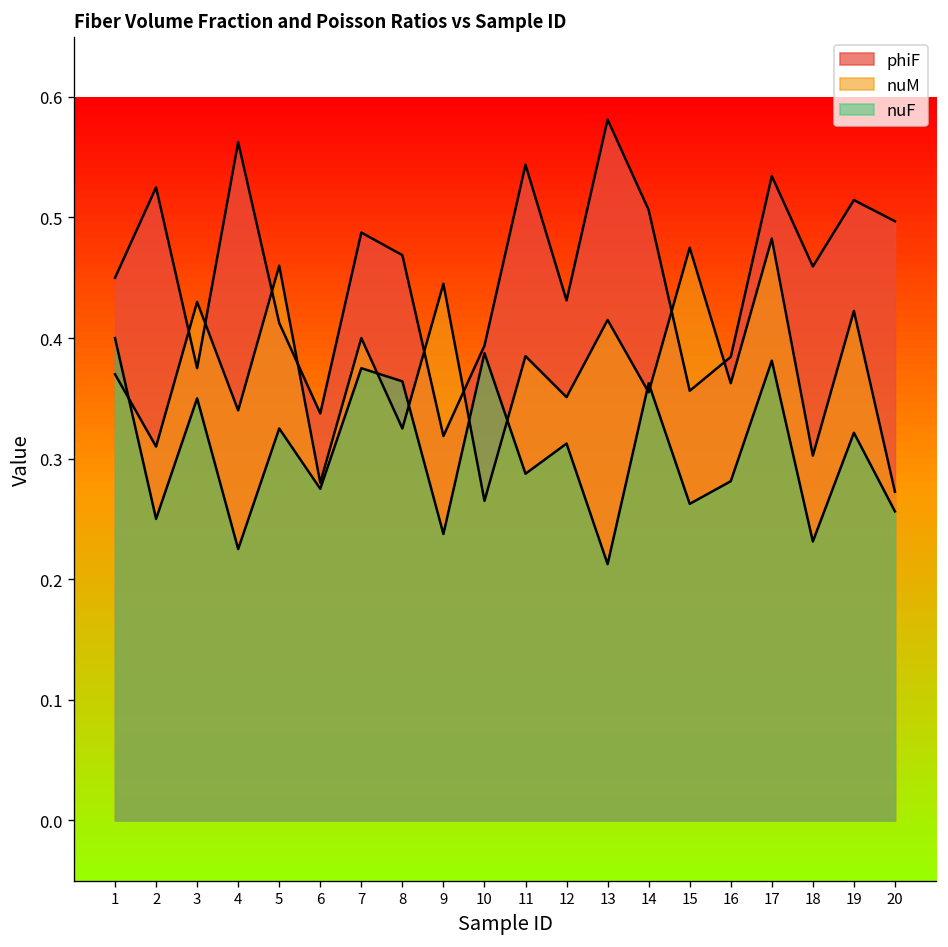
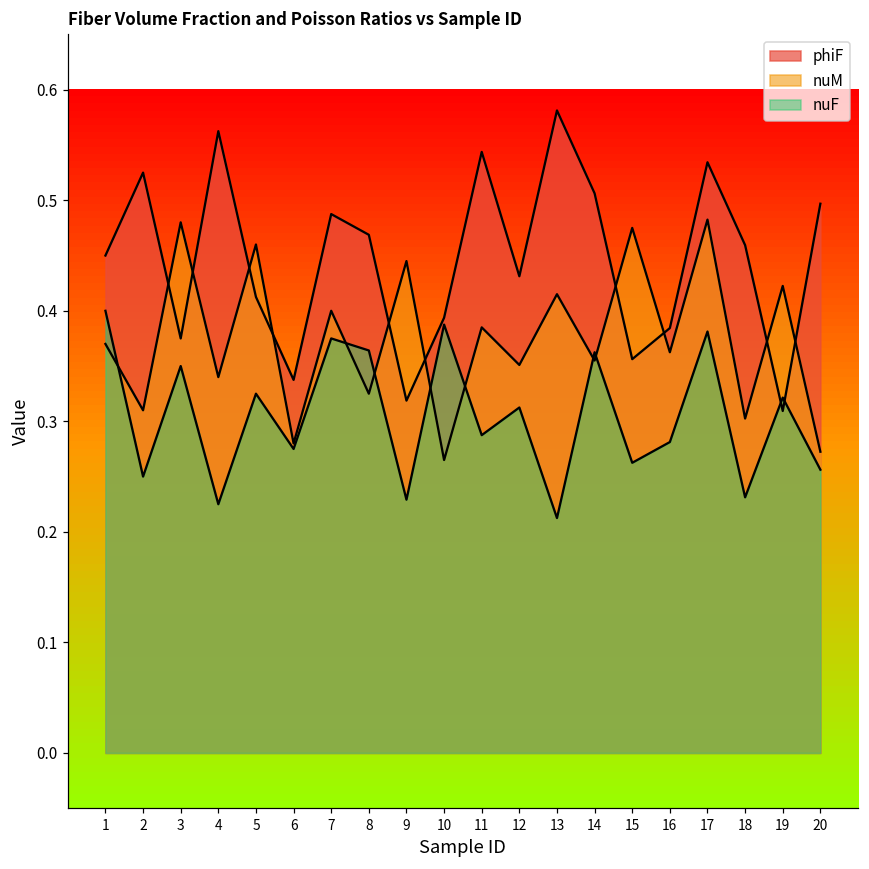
  {
    "phiF": {
      "1": 0.450,
      "2": 0.525,
      "3": 0.375,
      "4": 0.563,
      "5": 0.413,
      "6": 0.338,
      "7": 0.488,
      "8": 0.469,
      "9": 0.319,
      "10": 0.394,
      "11": 0.544,
      "12": 0.431,
      "13": 0.581,
      "14": 0.506,
      "15": 0.356,
      "16": 0.384,
      "17": 0.534,
      "18": 0.459,
-     "19": 0.514,
+     "19": 0.309,
      "20": 0.497
    },
    "nuM": {
      "1": 0.37,
      "2": 0.31,
-     "3": 0.43,
+     "3": 0.48,
      "4": 0.34,
      "5": 0.46,
      "6": 0.28,
      "7": 0.40,
      "8": 0.325,
      "9": 0.445,
      "10": 0.265,
      "11": 0.385,
      "12": 0.35,
      "13": 0.415,
      "14": 0.355,
      "15": 0.475,
      "16": 0.363,
      "17": 0.483,
      "18": 0.303,
      "19": 0.423,
      "20": 0.273
    },
    "nuF": {
      "1": 0.400,
      "2": 0.250,
      "3": 0.350,
      "4": 0.225,
      "5": 0.325,
      "6": 0.275,
      "7": 0.375,
      "8": 0.364,
-     "9": 0.238,
+     "9": 0.229,
      "10": 0.388,
      "11": 0.288,
      "12": 0.313,
      "13": 0.213,
      "14": 0.363,
      "15": 0.263,
      "16": 0.281,
      "17": 0.381,
      "18": 0.231,
      "19": 0.321,
      "20": 0.256
    }
  }
